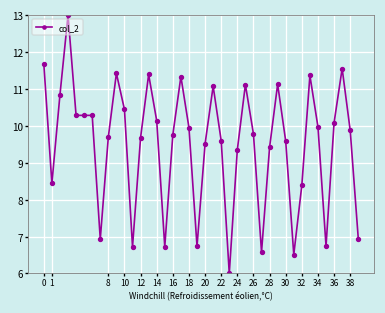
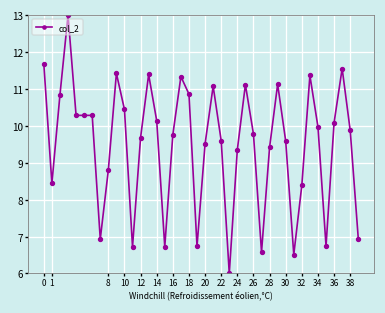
  {
    "0": 11.7,
    "1": 8.4,
-   "8": 9.7,
+   "8": 8.8,
    "10": 10.4,
    "12": 9.7,
    "14": 10.1,
    "16": 9.8,
-   "18": 10.0,
+   "18": 10.9,
    "20": 9.5,
    "22": 9.6,
    "24": 9.4,
    "26": 9.8,
    "28": 9.4,
    "30": 9.6,
    "32": 8.4,
    "34": 10.0,
    "36": 10.1,
    "38": 9.9
  }
